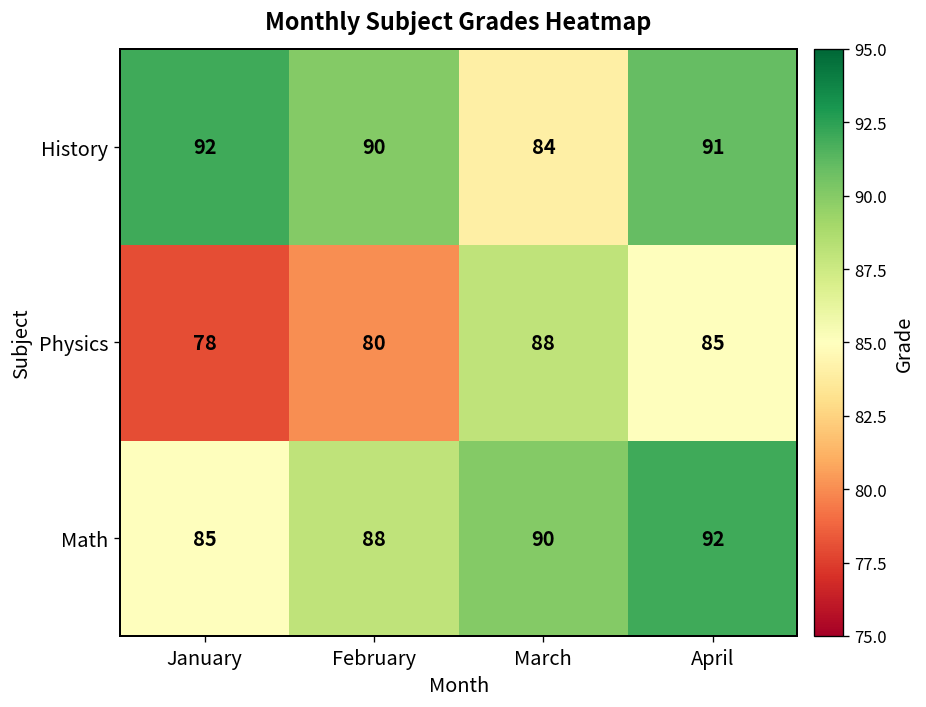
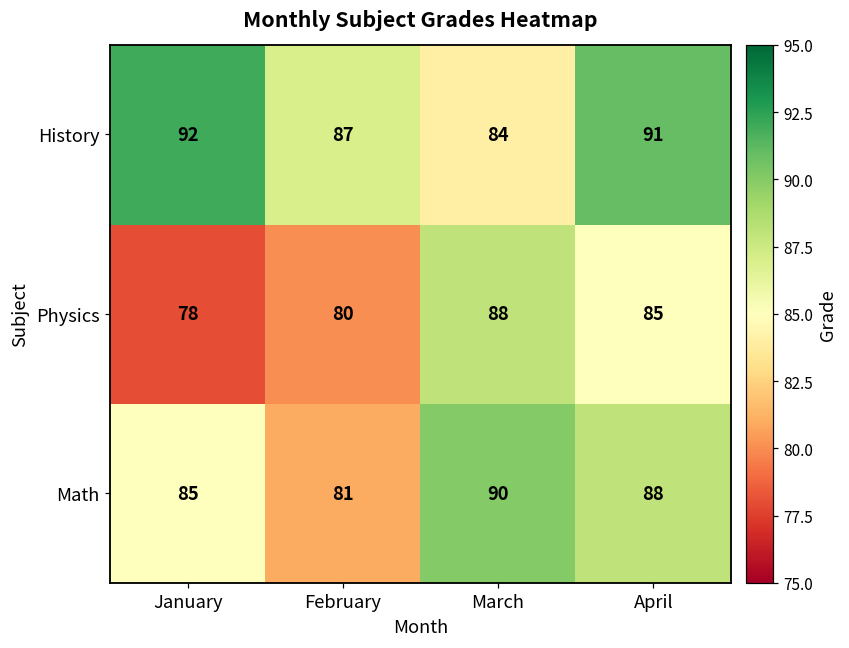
  {
    "History": {
      "January": 92,
-     "February": 90,
+     "February": 87,
      "March": 84,
      "April": 91
    },
    "Physics": {
      "January": 78,
      "February": 80,
      "March": 88,
      "April": 85
    },
    "Math": {
      "January": 85,
-     "February": 88,
+     "February": 81,
      "March": 90,
-     "April": 92
+     "April": 88
    }
  }
